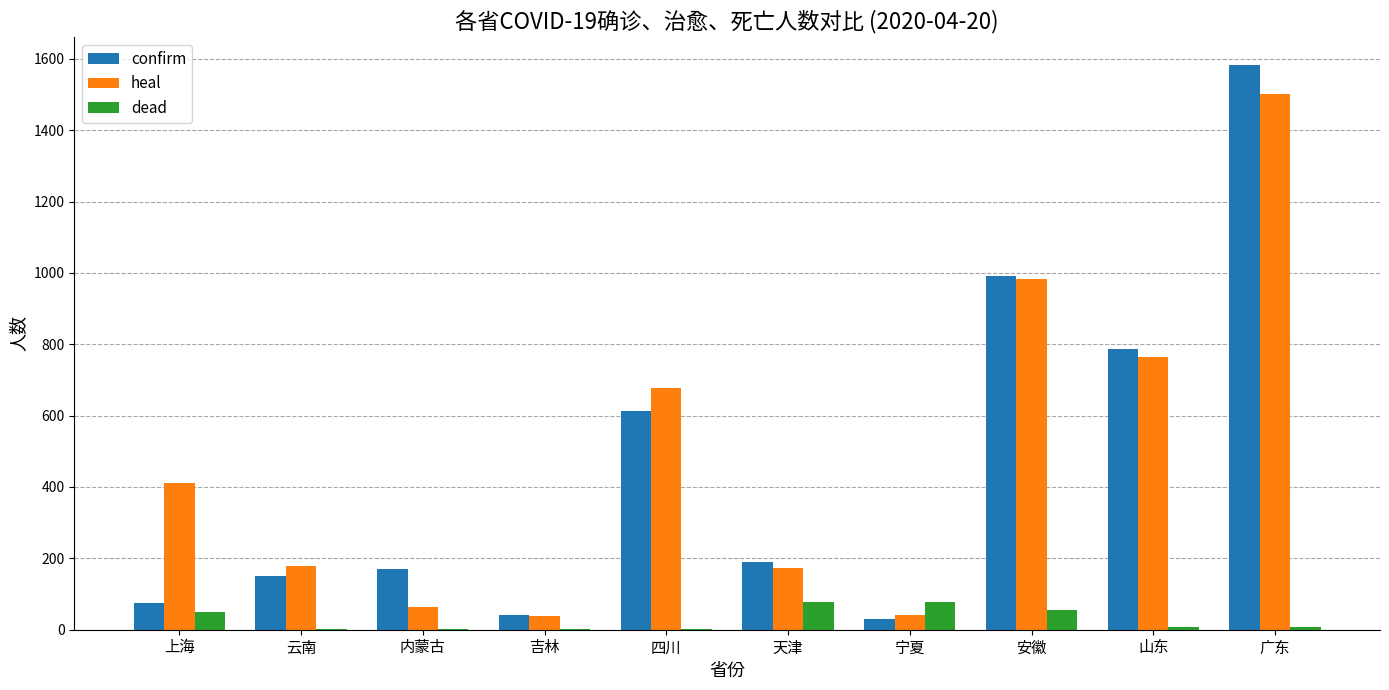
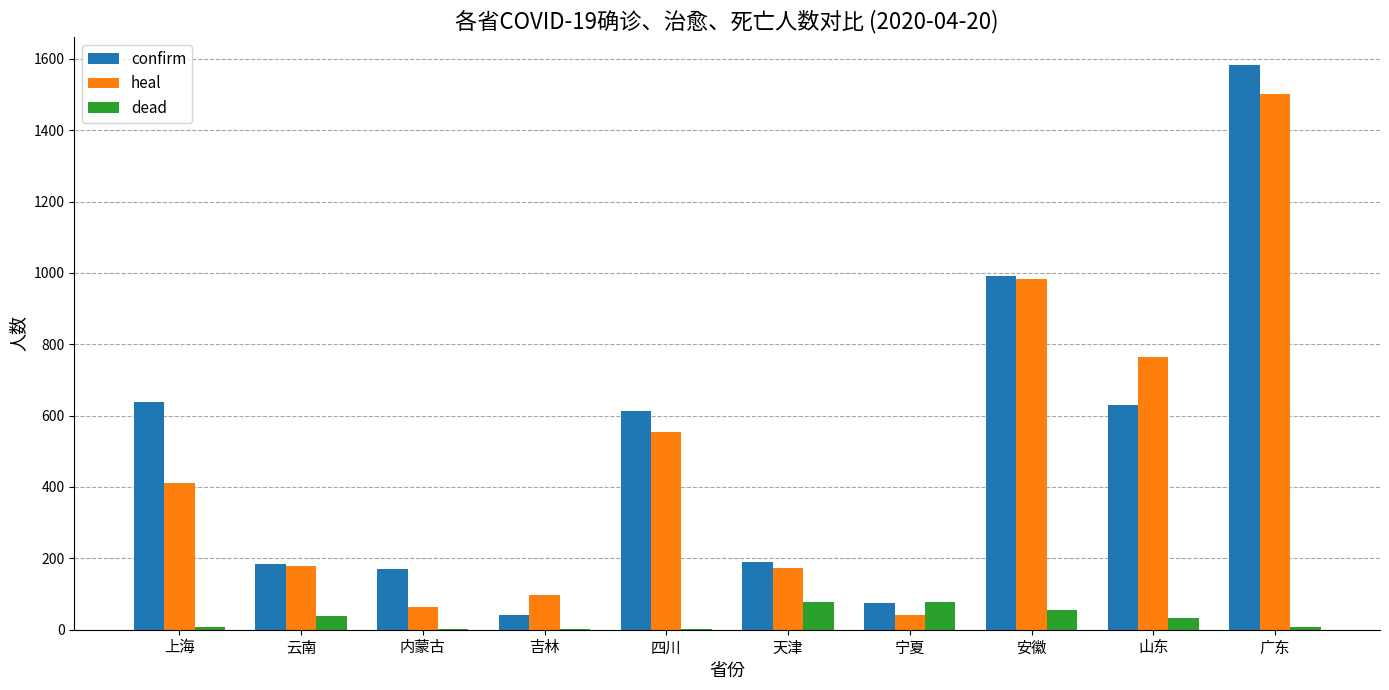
  {
    "confirm": {
-     "上海": 80,
-     "云南": 150,
+     "上海": 640,
+     "云南": 180,
      "内蒙古": 170,
      "吉林": 40,
      "四川": 610,
      "天津": 190,
-     "宁夏": 30,
+     "宁夏": 80,
      "安徽": 990,
-     "山东": 790,
+     "山东": 630,
      "广东": 1580
    },
    "heal": {
      "上海": 410,
      "云南": 180,
      "内蒙古": 60,
-     "吉林": 40,
-     "四川": 680,
+     "吉林": 100,
+     "四川": 550,
      "天津": 170,
      "宁夏": 40,
      "安徽": 980,
      "山东": 770,
      "广东": 1500
    },
    "dead": {
-     "上海": 50,
-     "云南": 0,
+     "上海": 10,
+     "云南": 40,
      "天津": 80,
      "宁夏": 80,
      "安徽": 50,
-     "山东": 10,
+     "山东": 30,
      "广东": 10
    }
  }
